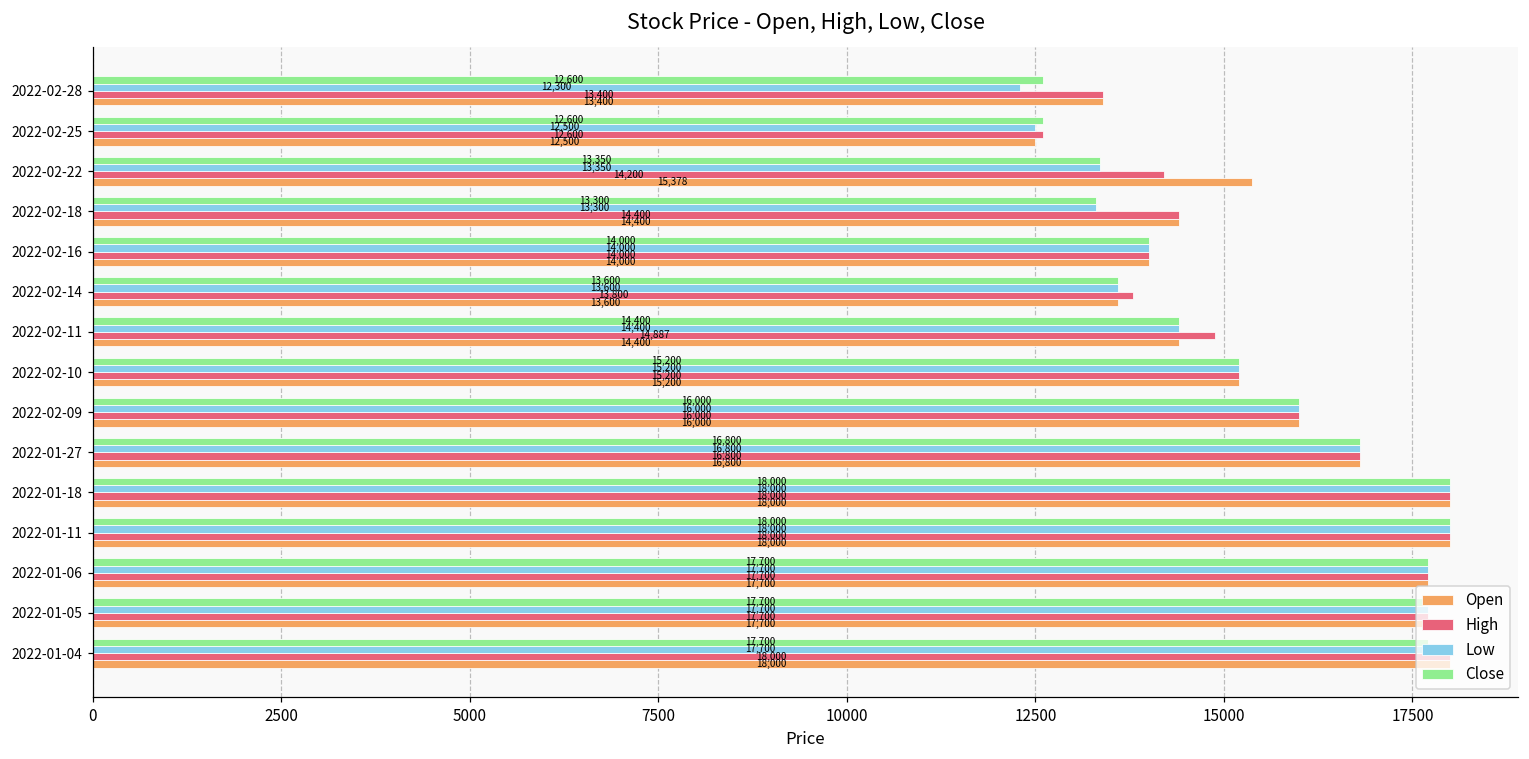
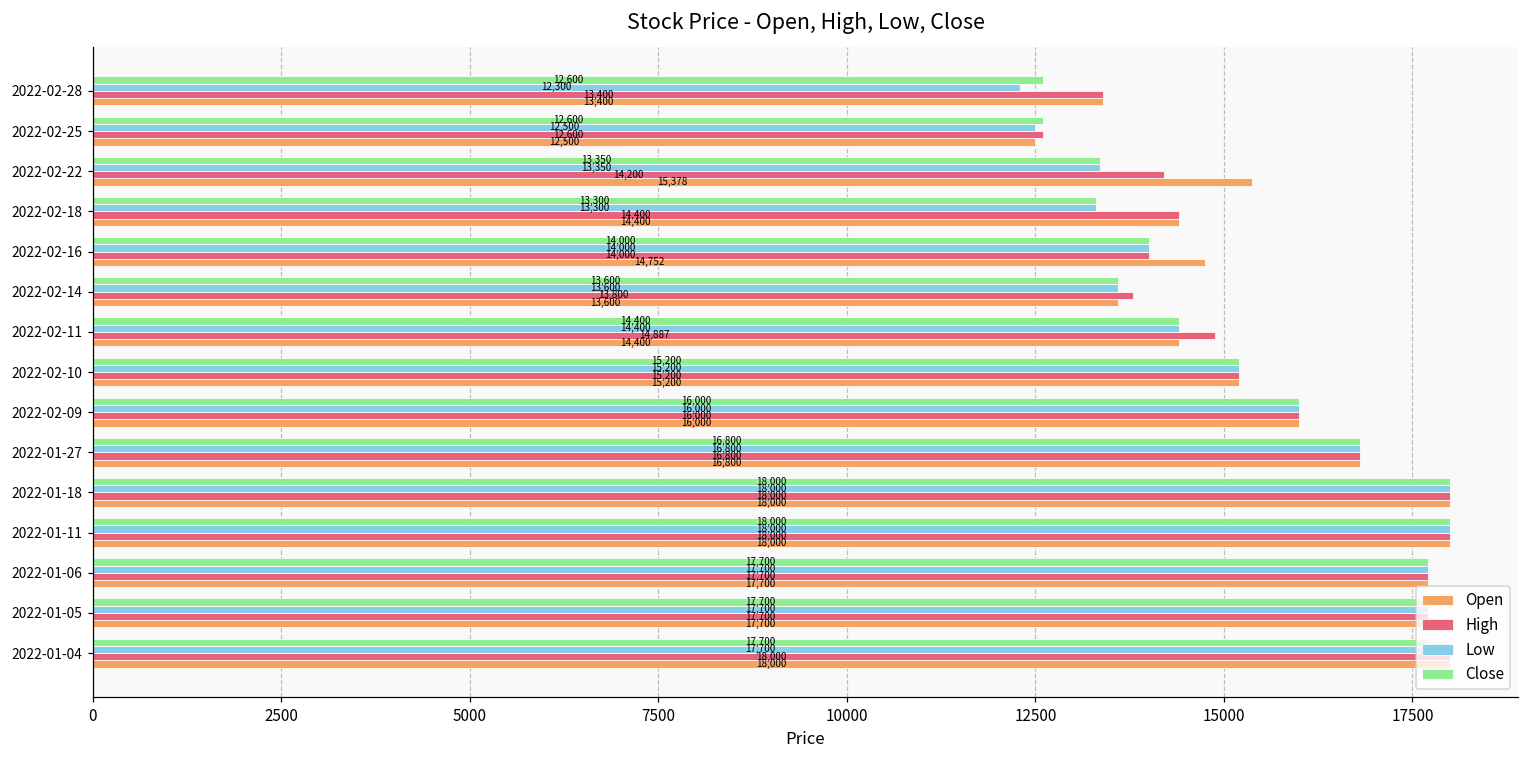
  {
    "Open": {
      "2022-02-22": "15,378",
-     "2022-02-16": "14,000",
+     "2022-02-16": "14,752",
      "2022-02-11": "14,400"
    },
    "High": {
      "2022-02-22": "14,200",
      "2022-02-11": "14,887"
    }
  }
